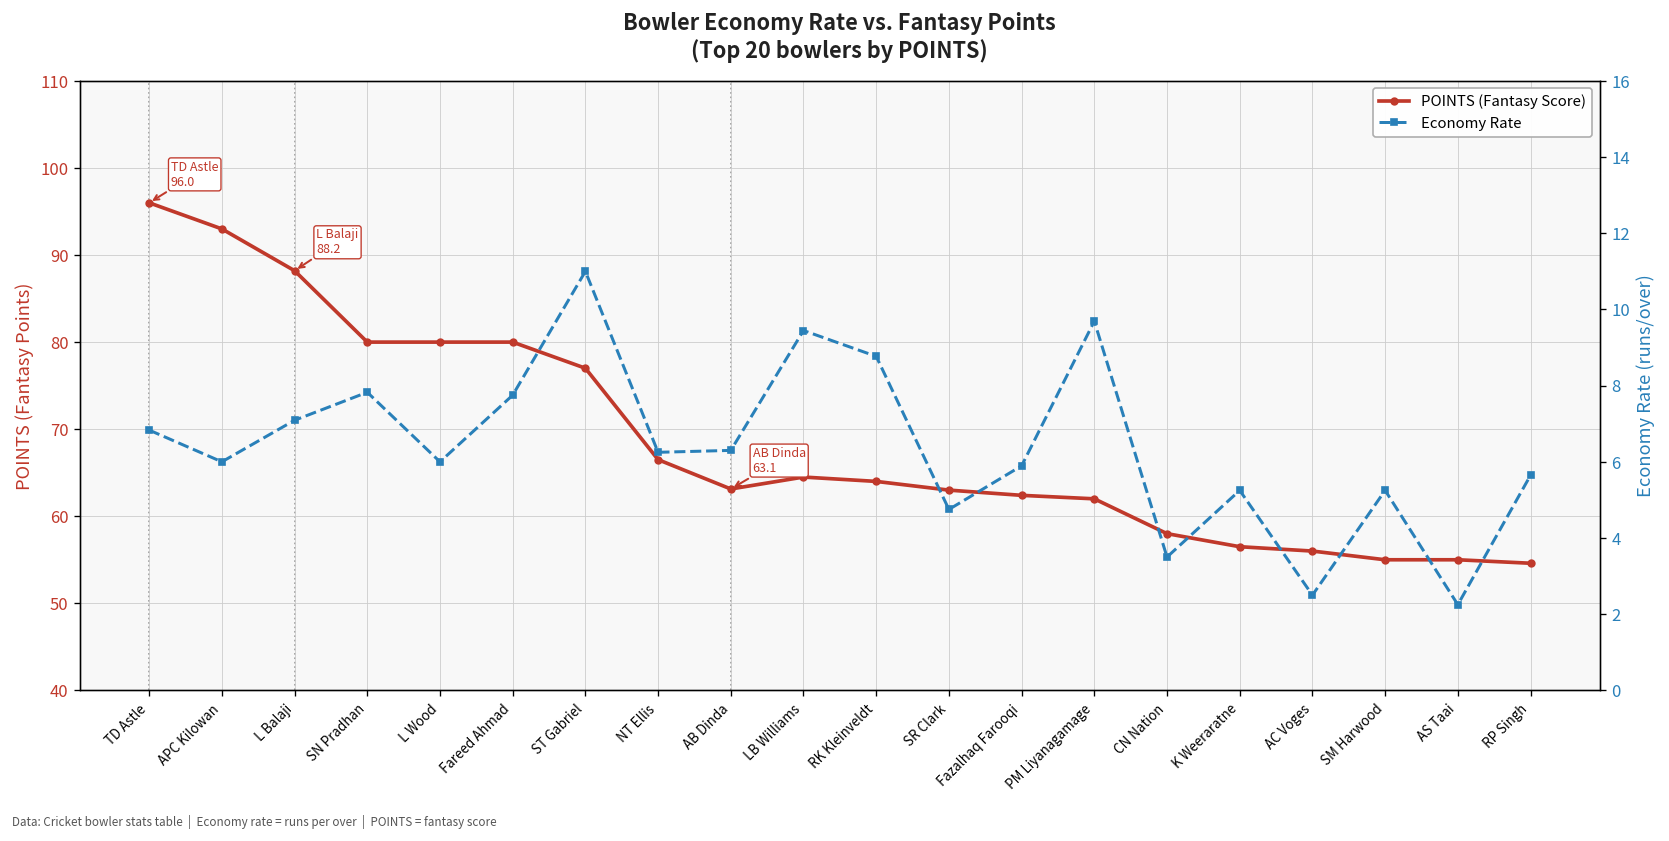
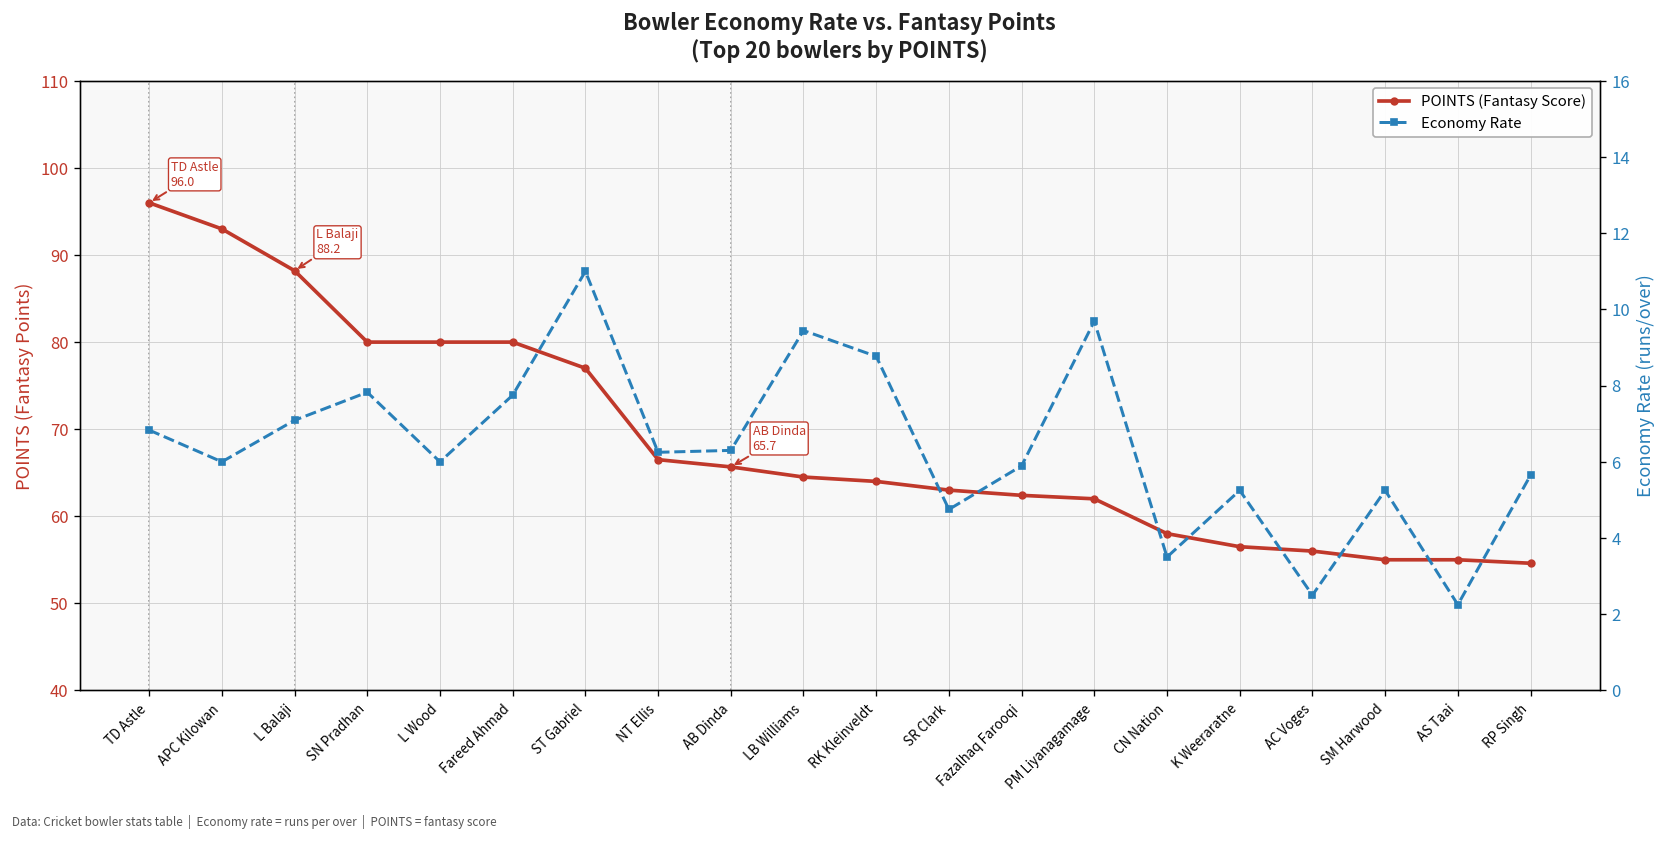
  {
    "POINTS (Fantasy Score)": {
-     "AB Dinda": 63.1
+     "AB Dinda": 65.7
    }
  }
